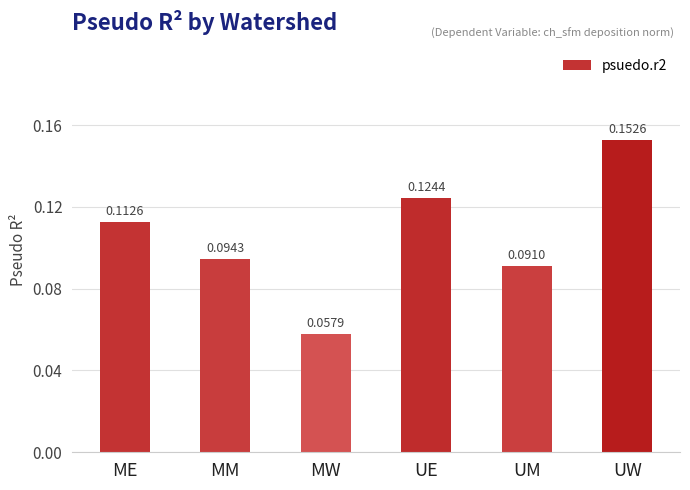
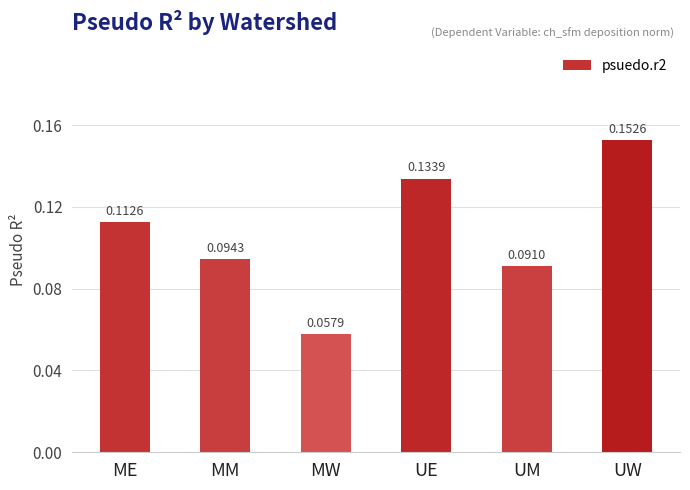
  {
    "ME": 0.1126,
    "MM": 0.0943,
    "MW": 0.0579,
-   "UE": 0.1244,
+   "UE": 0.1339,
    "UM": 0.0910,
    "UW": 0.1526
  }
